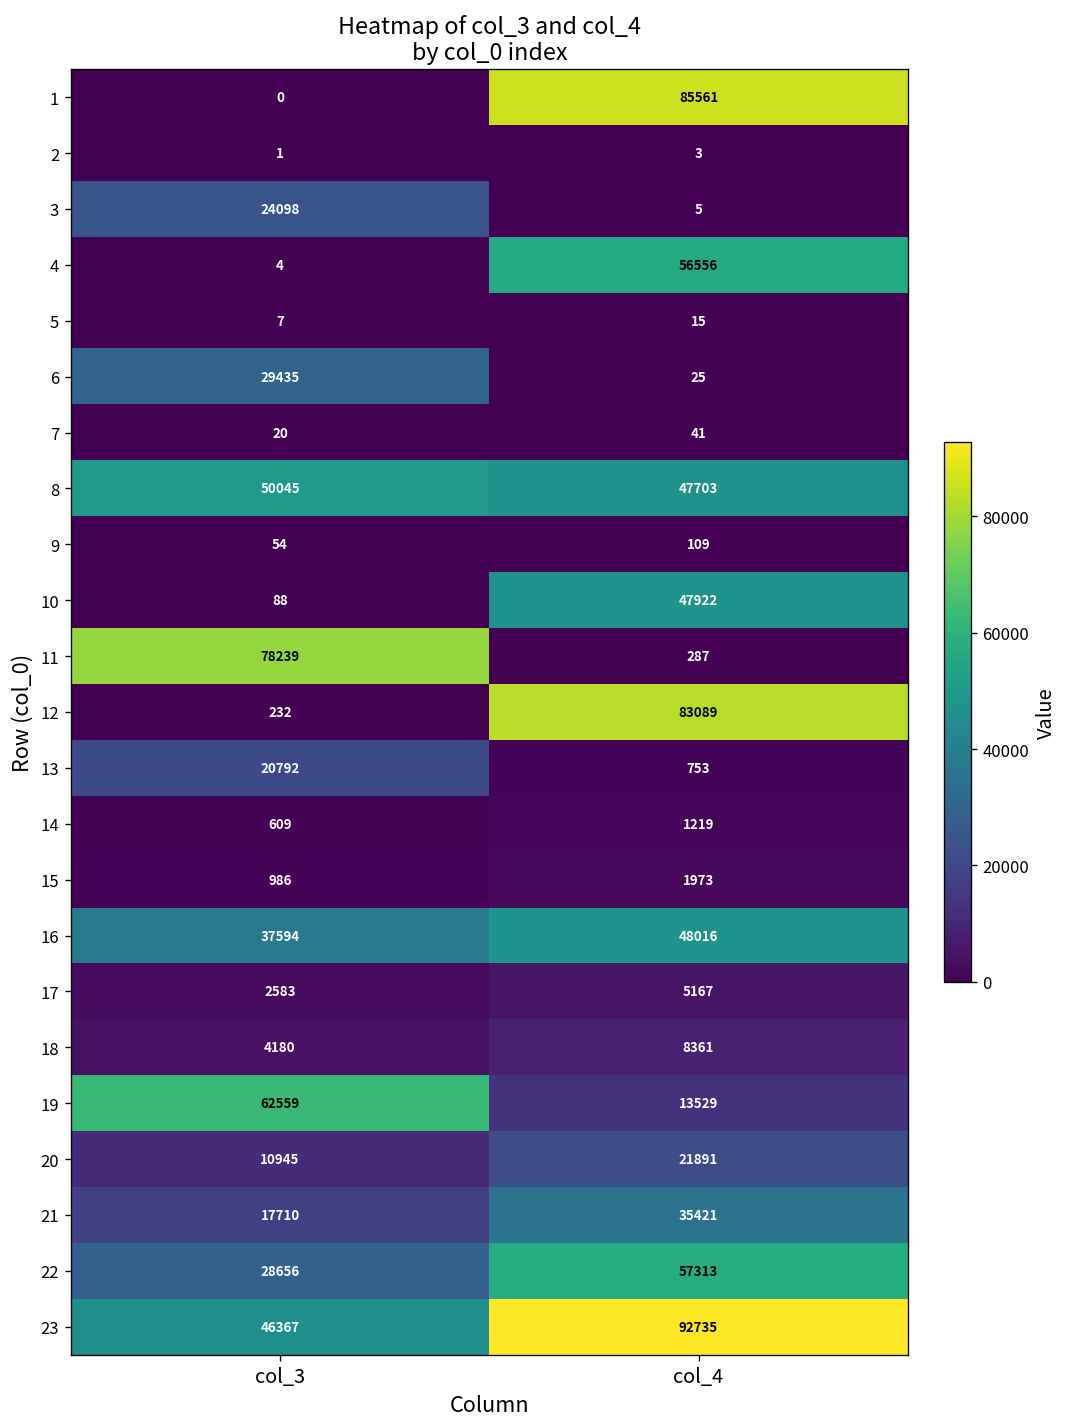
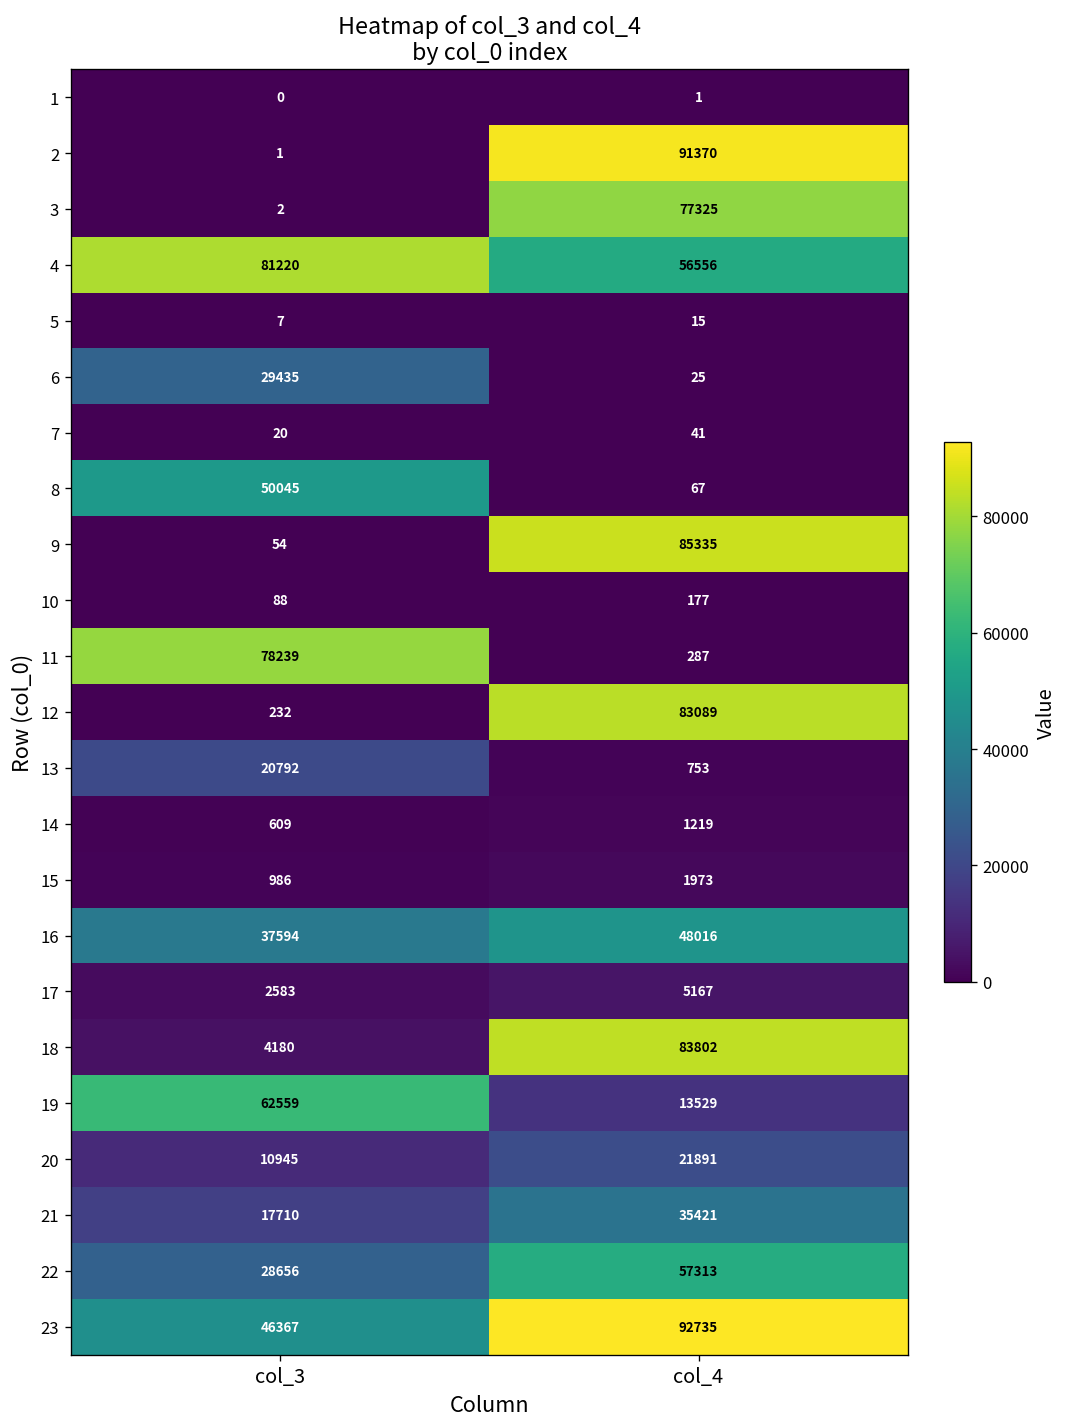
  {
    "1": {
      "col_3": 0,
-     "col_4": 85561
+     "col_4": 1
    },
    "2": {
      "col_3": 1,
-     "col_4": 3
+     "col_4": 91370
    },
    "3": {
-     "col_3": 24098,
-     "col_4": 5
+     "col_3": 2,
+     "col_4": 77325
    },
    "4": {
-     "col_3": 4,
+     "col_3": 81220,
      "col_4": 56556
    },
    "5": {
      "col_3": 7,
      "col_4": 15
    },
    "6": {
      "col_3": 29435,
      "col_4": 25
    },
    "7": {
      "col_3": 20,
      "col_4": 41
    },
    "8": {
      "col_3": 50045,
-     "col_4": 47703
+     "col_4": 67
    },
    "9": {
      "col_3": 54,
-     "col_4": 109
+     "col_4": 85335
    },
    "10": {
      "col_3": 88,
-     "col_4": 47922
+     "col_4": 177
    },
    "11": {
      "col_3": 78239,
      "col_4": 287
    },
    "12": {
      "col_3": 232,
      "col_4": 83089
    },
    "13": {
      "col_3": 20792,
      "col_4": 753
    },
    "14": {
      "col_3": 609,
      "col_4": 1219
    },
    "15": {
      "col_3": 986,
      "col_4": 1973
    },
    "16": {
      "col_3": 37594,
      "col_4": 48016
    },
    "17": {
      "col_3": 2583,
      "col_4": 5167
    },
    "18": {
      "col_3": 4180,
-     "col_4": 8361
+     "col_4": 83802
    },
    "19": {
      "col_3": 62559,
      "col_4": 13529
    },
    "20": {
      "col_3": 10945,
      "col_4": 21891
    },
    "21": {
      "col_3": 17710,
      "col_4": 35421
    },
    "22": {
      "col_3": 28656,
      "col_4": 57313
    },
    "23": {
      "col_3": 46367,
      "col_4": 92735
    }
  }
